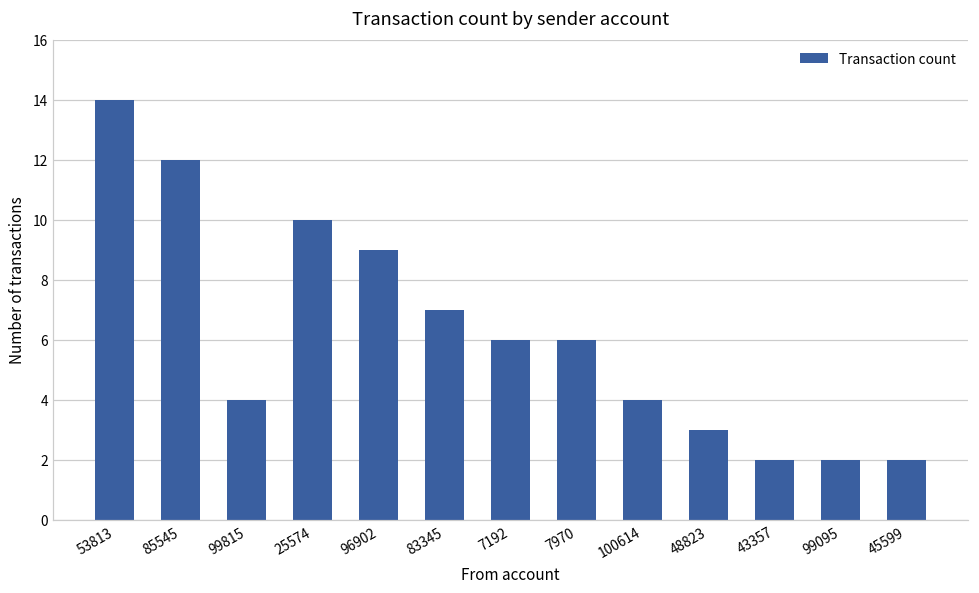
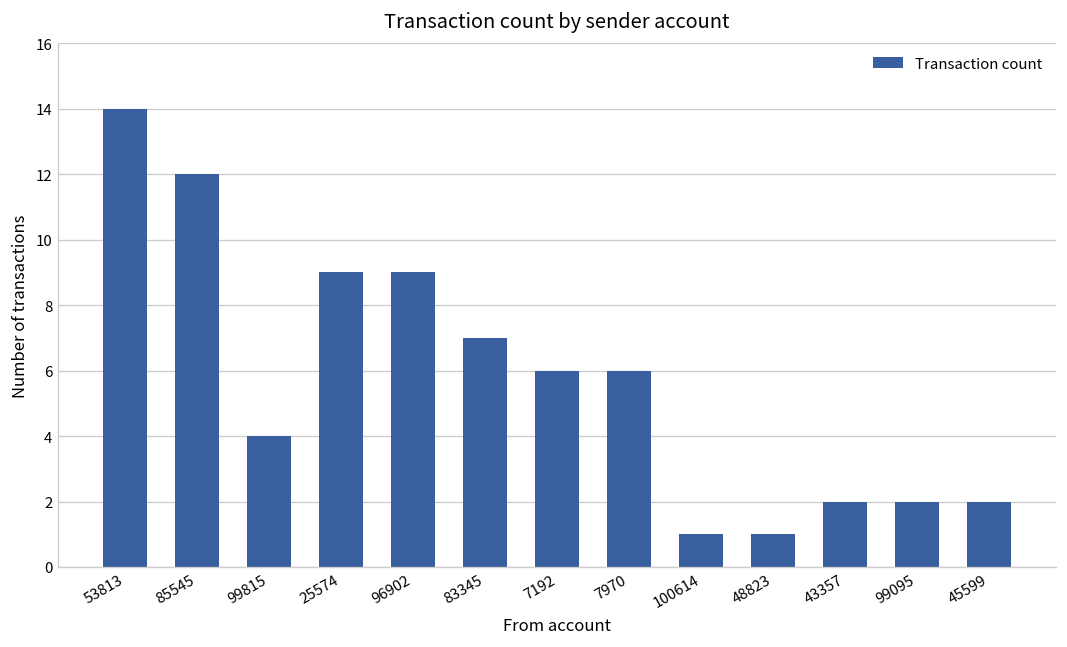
  {
    "53813": 14,
    "85545": 12,
    "99815": 4,
-   "25574": 10,
+   "25574": 9,
    "96902": 9,
    "83345": 7,
    "7192": 6,
    "7970": 6,
-   "100614": 4,
-   "48823": 3,
+   "100614": 1,
+   "48823": 1,
    "43357": 2,
    "99095": 2,
    "45599": 2
  }
